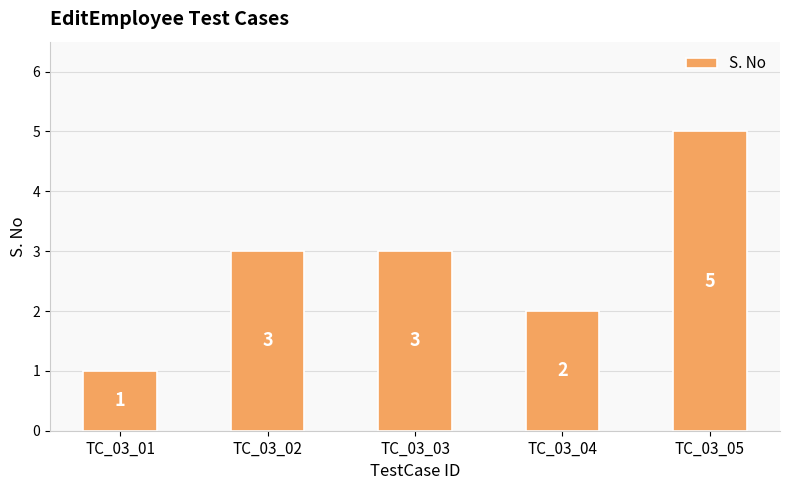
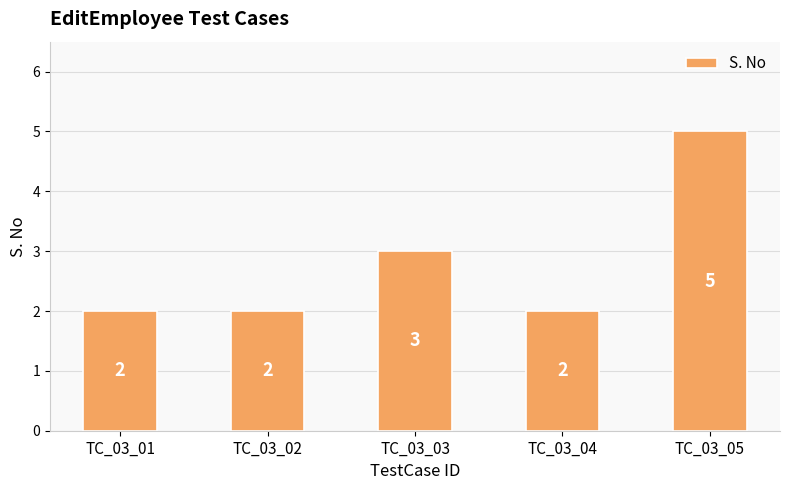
  {
-   "TC_03_01": 1,
-   "TC_03_02": 3,
+   "TC_03_01": 2,
+   "TC_03_02": 2,
    "TC_03_03": 3,
    "TC_03_04": 2,
    "TC_03_05": 5
  }
